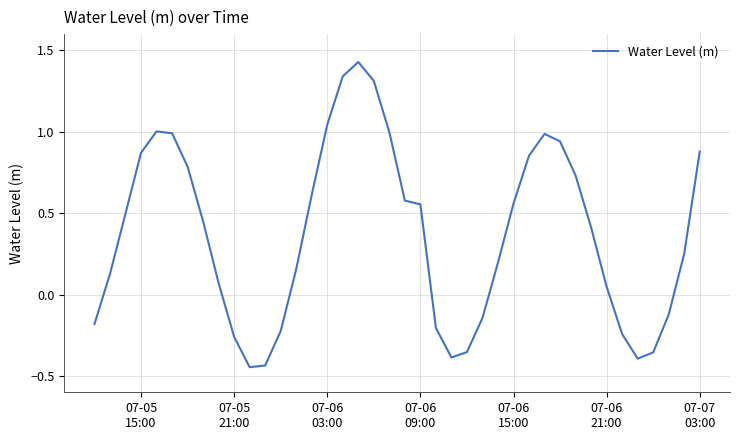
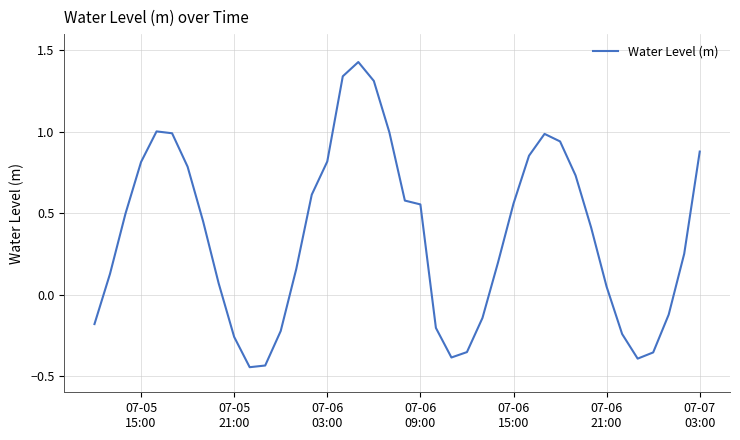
  {
-   "07-05 15:00": 0.87,
+   "07-05 15:00": 0.81,
    "07-05 21:00": -0.26,
-   "07-06 03:00": 1.04,
+   "07-06 03:00": 0.82,
    "07-06 09:00": 0.55,
    "07-06 15:00": 0.56,
    "07-06 21:00": 0.05,
    "07-07 03:00": 0.88
  }
